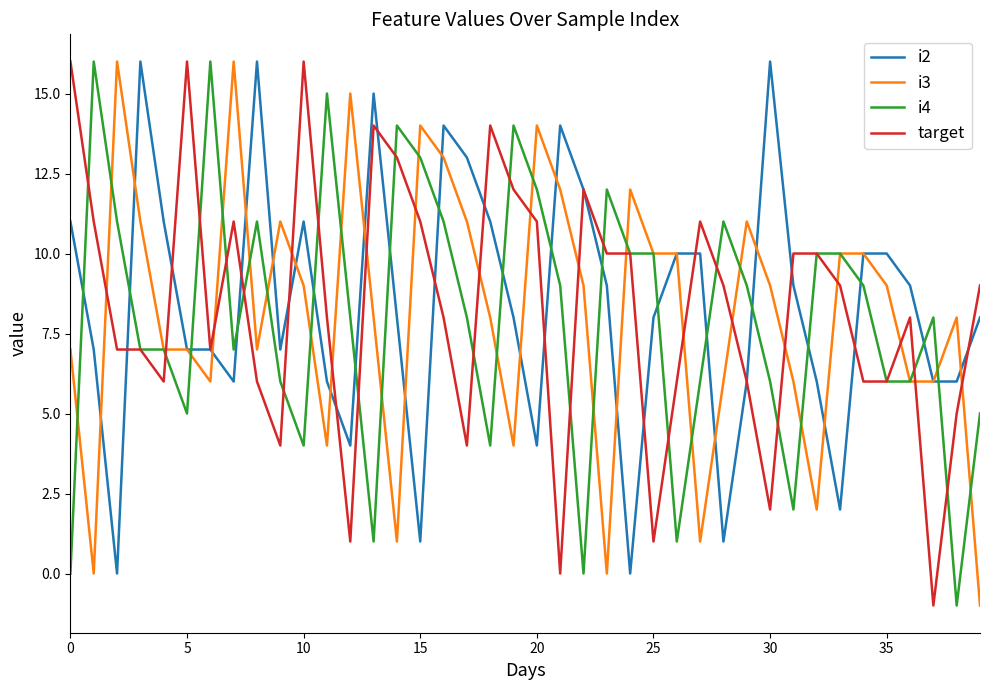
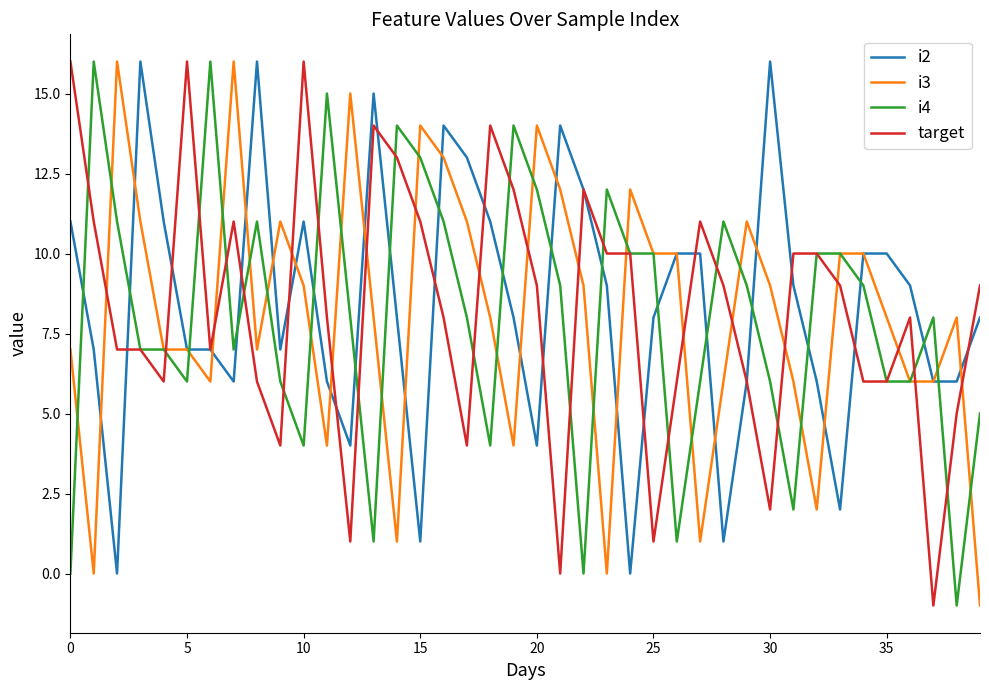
  {
    "i2": {
      "0": 11,
      "10": 11,
      "15": 1,
      "20": 4,
      "25": 8,
      "30": 16,
      "35": 10
    },
    "i3": {
      "0": 7,
      "10": 9,
      "15": 14,
      "20": 14,
      "30": 9,
-     "35": 9
+     "35": 8
    },
    "i4": {
      "0": 0,
-     "5": 5,
+     "5": 6,
      "10": 4,
      "15": 13,
      "20": 12,
      "30": 6
    },
    "target": {
      "0": 16,
      "5": 16,
      "10": 16,
      "15": 11,
-     "20": 11,
+     "20": 9,
      "25": 1,
      "30": 2
    }
  }
